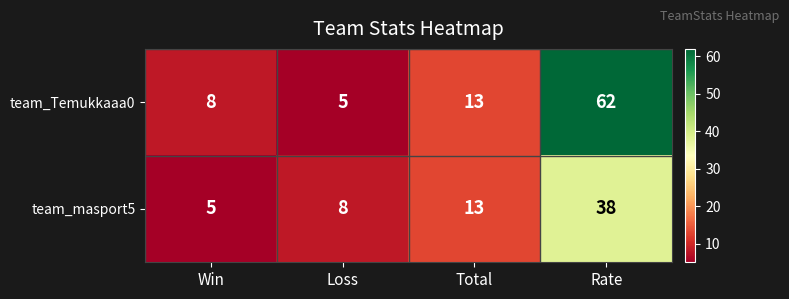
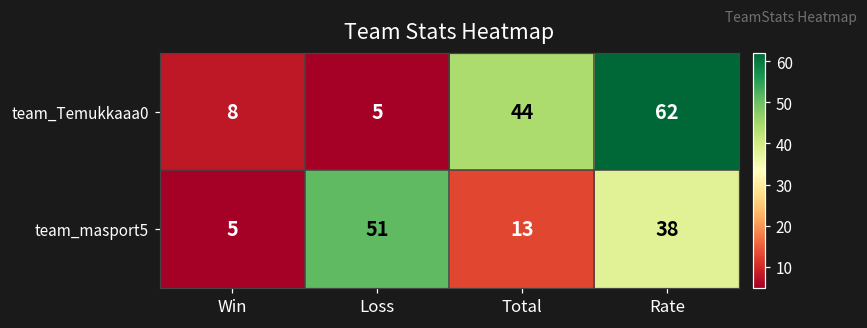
  {
    "team_Temukkaaa0": {
      "Win": 8,
      "Loss": 5,
-     "Total": 13,
+     "Total": 44,
      "Rate": 62
    },
    "team_masport5": {
      "Win": 5,
-     "Loss": 8,
+     "Loss": 51,
      "Total": 13,
      "Rate": 38
    }
  }
